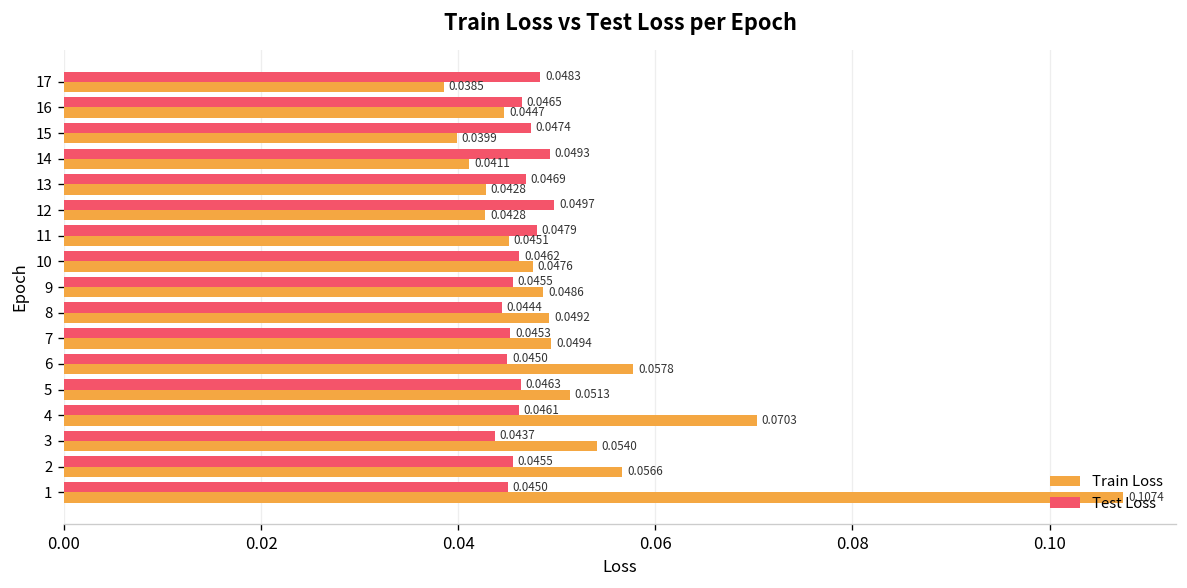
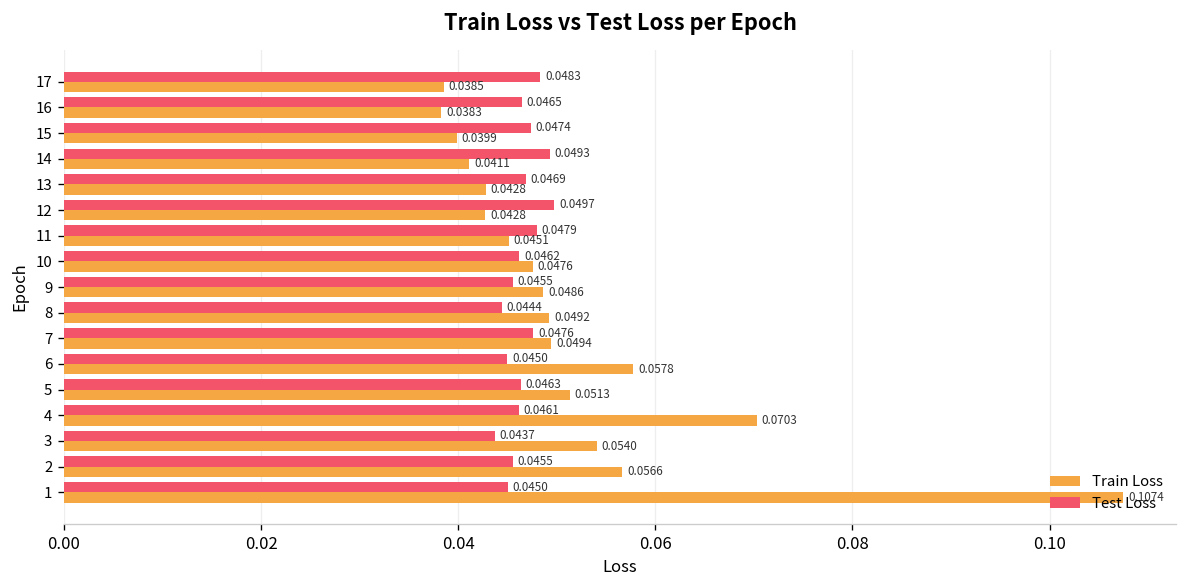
  {
    "Train Loss": {
      "17": 0.0385,
-     "16": 0.0447,
+     "16": 0.0383,
      "15": 0.0399,
      "14": 0.0411,
      "13": 0.0428,
      "12": 0.0428,
      "11": 0.0451,
      "10": 0.0476,
      "9": 0.0486,
      "8": 0.0492,
      "7": 0.0494,
      "6": 0.0578,
      "5": 0.0513,
      "4": 0.0703,
      "3": 0.0540,
      "2": 0.0566,
      "1": 0.1074
    },
    "Test Loss": {
      "17": 0.0483,
      "16": 0.0465,
      "15": 0.0474,
      "14": 0.0493,
      "13": 0.0469,
      "12": 0.0497,
      "11": 0.0479,
      "10": 0.0462,
      "9": 0.0455,
      "8": 0.0444,
-     "7": 0.0453,
+     "7": 0.0476,
      "6": 0.0450,
      "5": 0.0463,
      "4": 0.0461,
      "3": 0.0437,
      "2": 0.0455,
      "1": 0.0450
    }
  }
